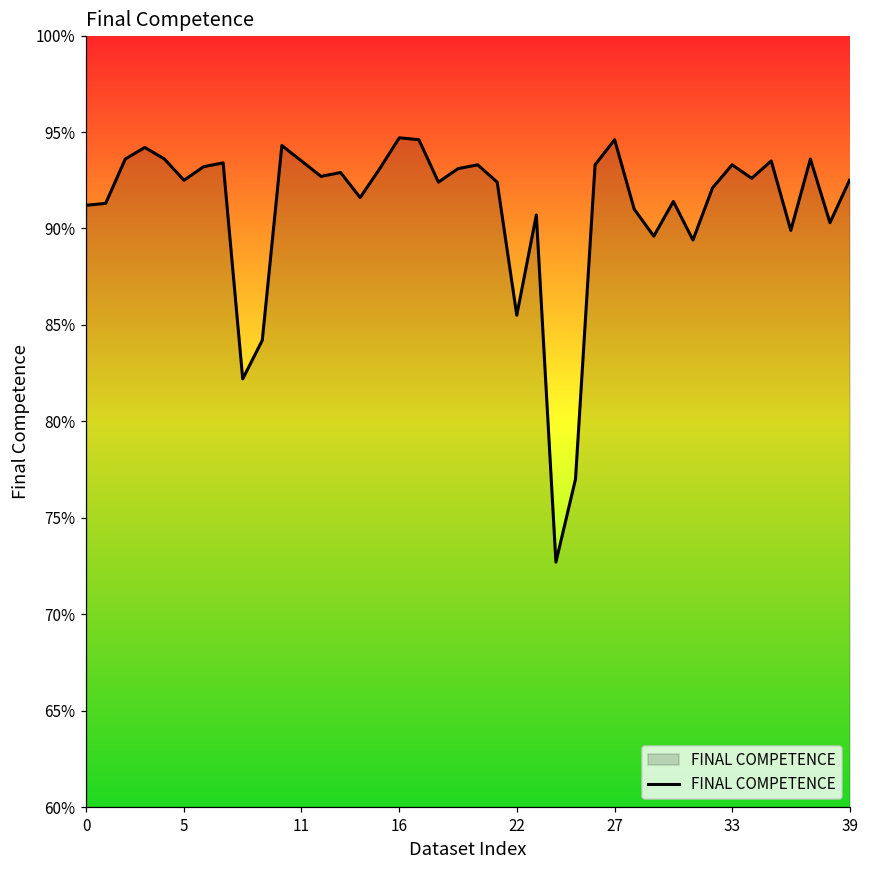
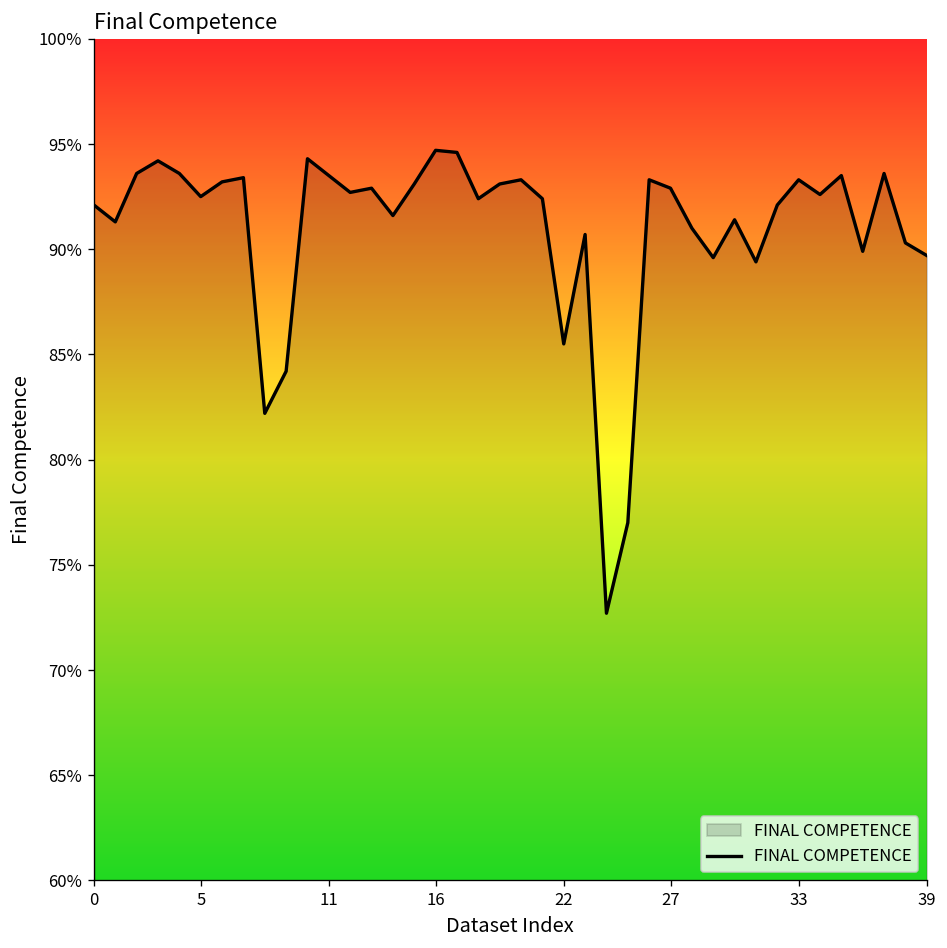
  {
-   "0": "91.2%",
+   "0": "92.1%",
    "5": "92.5%",
    "11": "93.5%",
    "16": "94.7%",
    "22": "85.5%",
-   "27": "94.6%",
+   "27": "92.9%",
    "33": "93.3%",
-   "39": "92.5%"
+   "39": "89.7%"
  }
